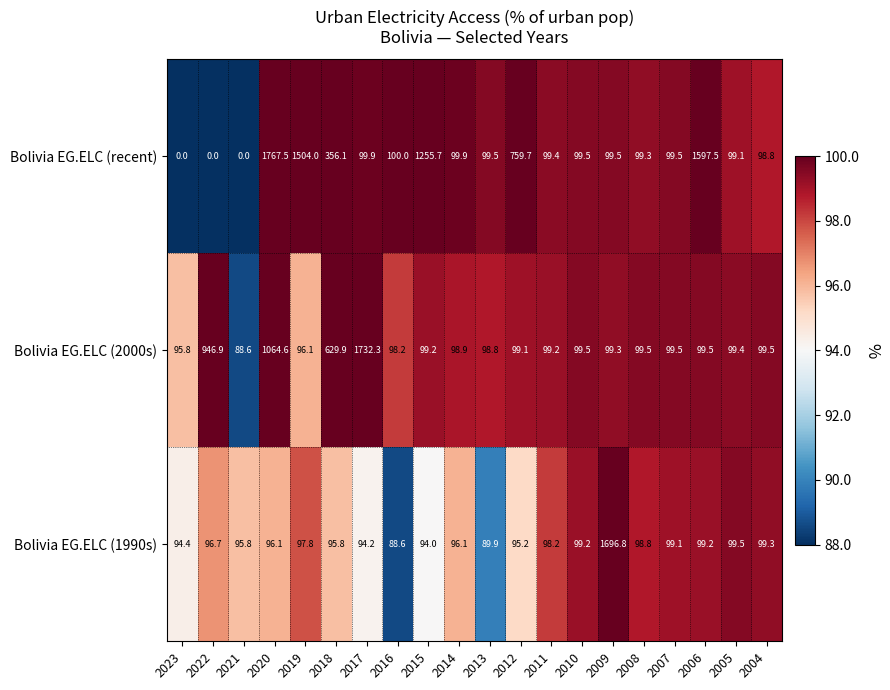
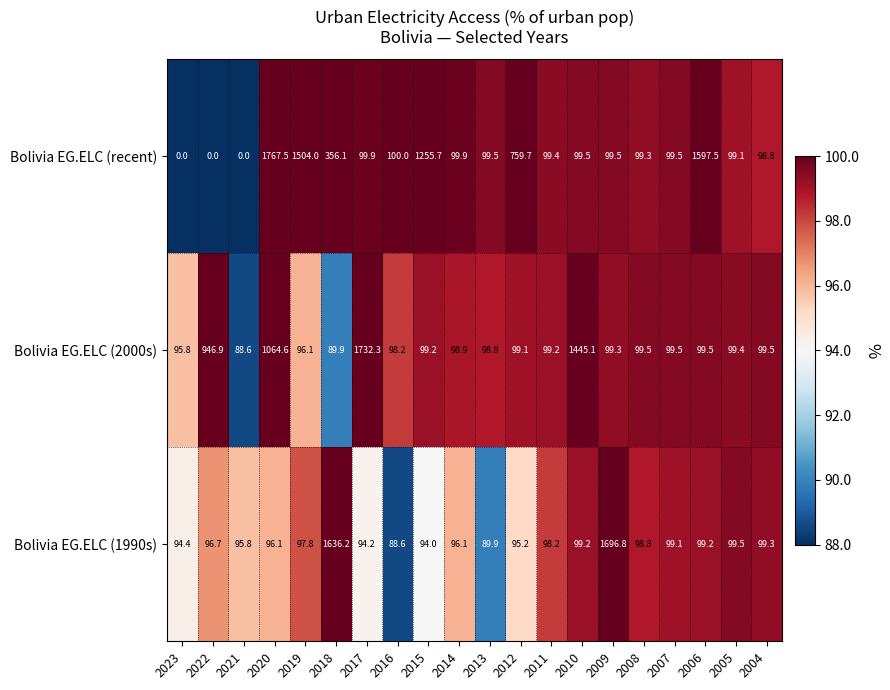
  {
    "Bolivia EG.ELC (recent)": {
      "2023": 0.0,
      "2022": 0.0,
      "2021": 0.0,
      "2020": 1767.5,
      "2019": 1504.0,
      "2018": 356.1,
      "2017": 99.9,
      "2016": 100.0,
      "2015": 1255.7,
      "2014": 99.9,
      "2013": 99.5,
      "2012": 759.7,
      "2011": 99.4,
      "2010": 99.5,
      "2009": 99.5,
      "2008": 99.3,
      "2007": 99.5,
      "2006": 1597.5,
      "2005": 99.1,
      "2004": 98.8
    },
    "Bolivia EG.ELC (2000s)": {
      "2023": 95.8,
      "2022": 946.9,
      "2021": 88.6,
      "2020": 1064.6,
      "2019": 96.1,
-     "2018": 629.9,
+     "2018": 89.9,
      "2017": 1732.3,
      "2016": 98.2,
      "2015": 99.2,
      "2014": 98.9,
      "2013": 98.8,
      "2012": 99.1,
      "2011": 99.2,
-     "2010": 99.5,
+     "2010": 1445.1,
      "2009": 99.3,
      "2008": 99.5,
      "2007": 99.5,
      "2006": 99.5,
      "2005": 99.4,
      "2004": 99.5
    },
    "Bolivia EG.ELC (1990s)": {
      "2023": 94.4,
      "2022": 96.7,
      "2021": 95.8,
      "2020": 96.1,
      "2019": 97.8,
-     "2018": 95.8,
+     "2018": 1636.2,
      "2017": 94.2,
      "2016": 88.6,
      "2015": 94.0,
      "2014": 96.1,
      "2013": 89.9,
      "2012": 95.2,
      "2011": 98.2,
      "2010": 99.2,
      "2009": 1696.8,
      "2008": 98.8,
      "2007": 99.1,
      "2006": 99.2,
      "2005": 99.5,
      "2004": 99.3
    }
  }
